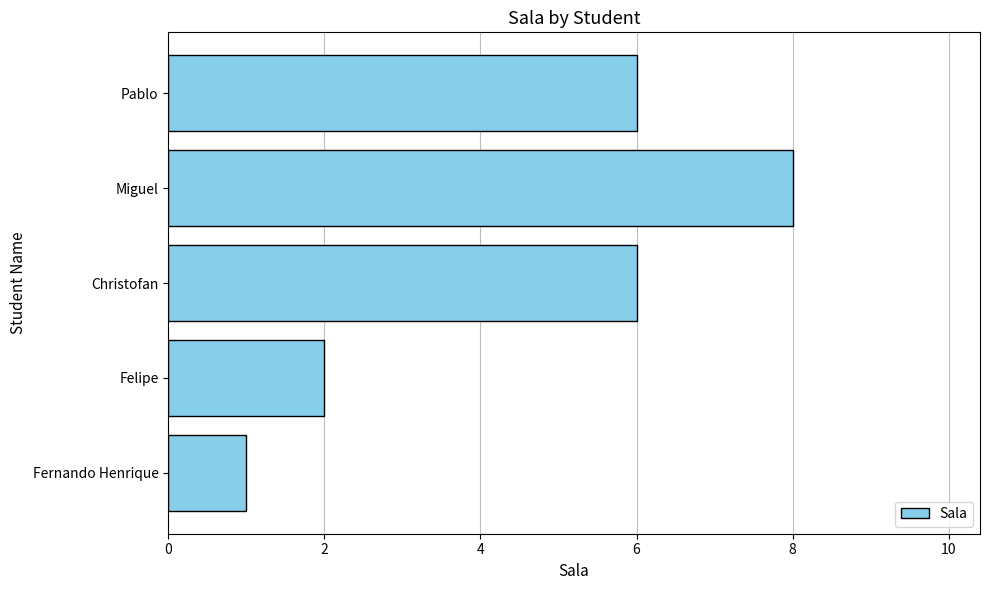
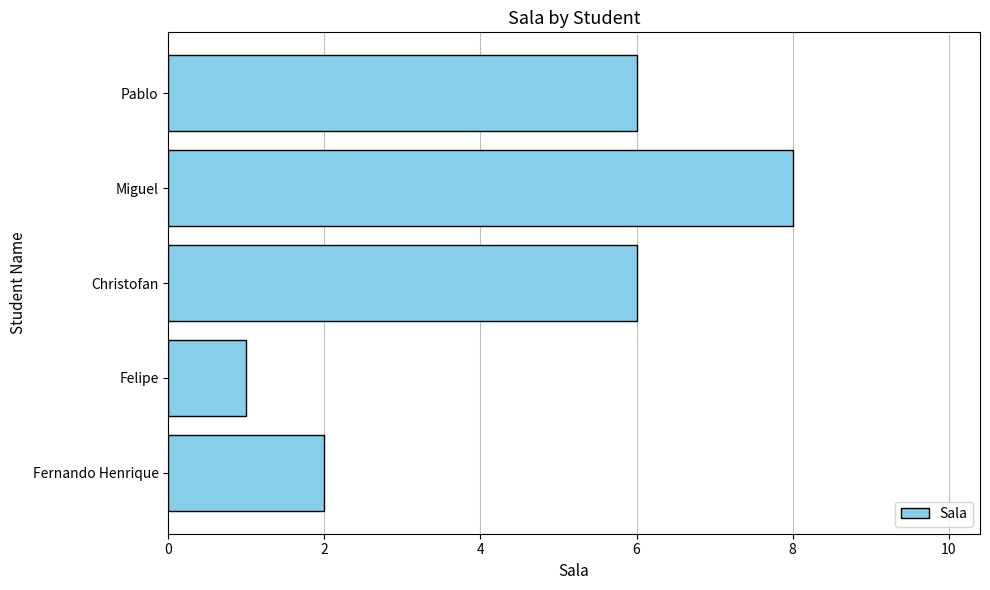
  {
    "Pablo": 6,
    "Miguel": 8,
    "Christofan": 6,
-   "Felipe": 2,
-   "Fernando Henrique": 1
+   "Felipe": 1,
+   "Fernando Henrique": 2
  }
